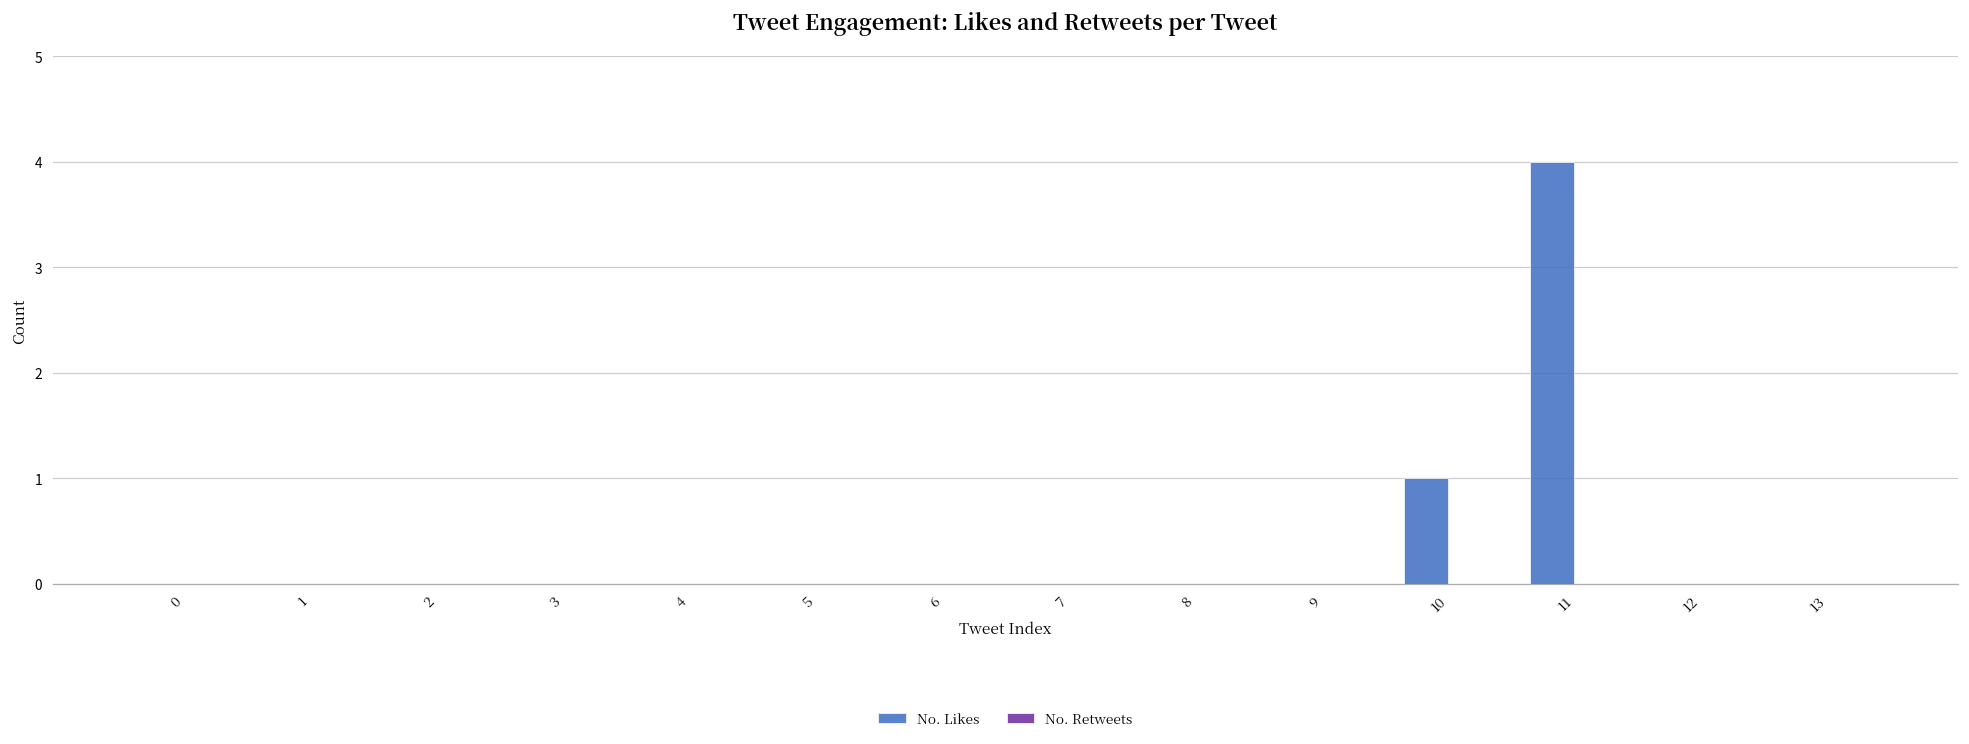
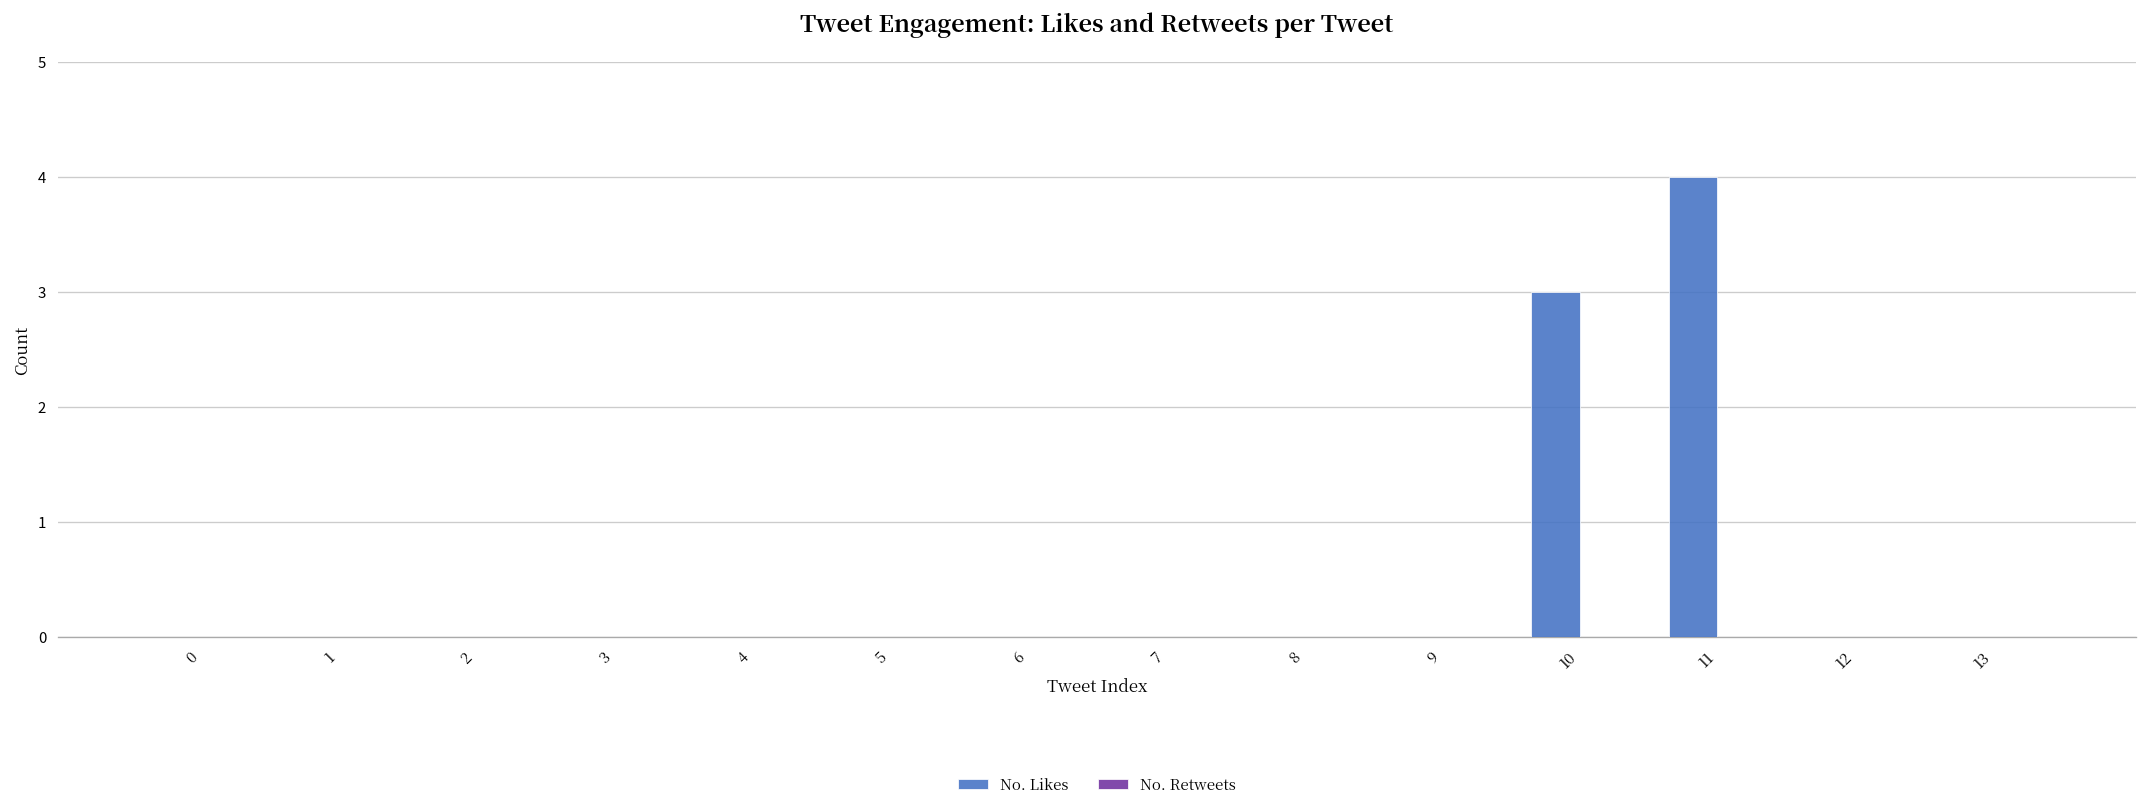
  {
    "No. Likes": {
      "0": 0,
      "1": 0,
      "2": 0,
      "3": 0,
      "4": 0,
      "5": 0,
      "6": 0,
      "7": 0,
      "8": 0,
      "9": 0,
-     "10": 1,
+     "10": 3,
      "11": 4,
      "12": 0,
      "13": 0
    },
    "No. Retweets": {
      "0": 0,
      "1": 0,
      "2": 0,
      "3": 0,
      "4": 0,
      "5": 0,
      "6": 0,
      "7": 0,
      "8": 0,
      "9": 0,
      "10": 0,
      "11": 0,
      "12": 0,
      "13": 0
    }
  }
